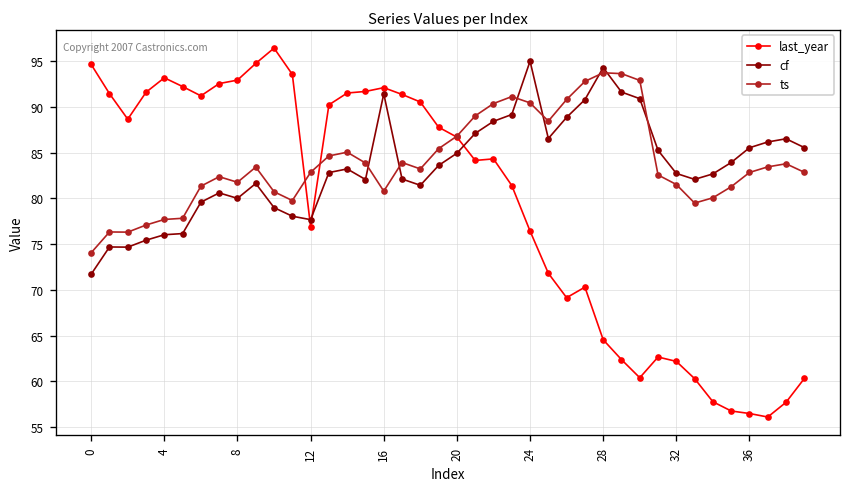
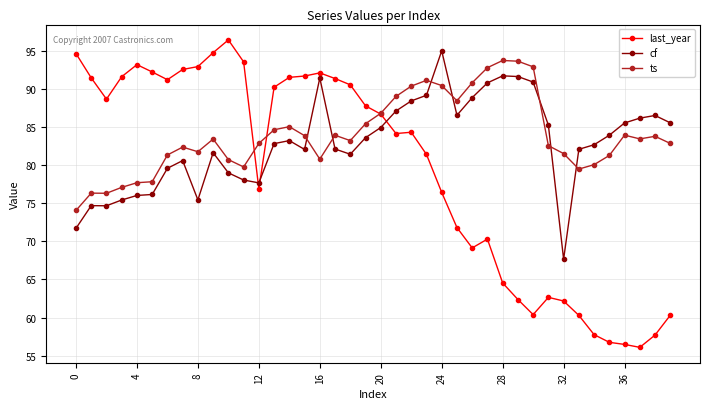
  {
    "last_year": {
      "4": 93,
      "8": 93,
      "12": 77,
      "16": 92,
      "24": 76,
      "28": 65,
      "32": 62,
      "36": 56
    },
    "cf": {
      "0": 72,
      "4": 76,
-     "8": 80,
+     "8": 75,
      "12": 78,
      "16": 91,
      "20": 85,
      "24": 95,
-     "28": 94,
-     "32": 83,
+     "28": 92,
+     "32": 68,
      "36": 86
    },
    "ts": {
      "0": 74,
      "4": 78,
      "8": 82,
      "12": 83,
      "16": 81,
      "24": 90,
      "28": 94,
      "32": 82,
-     "36": 83
+     "36": 84
    }
  }
